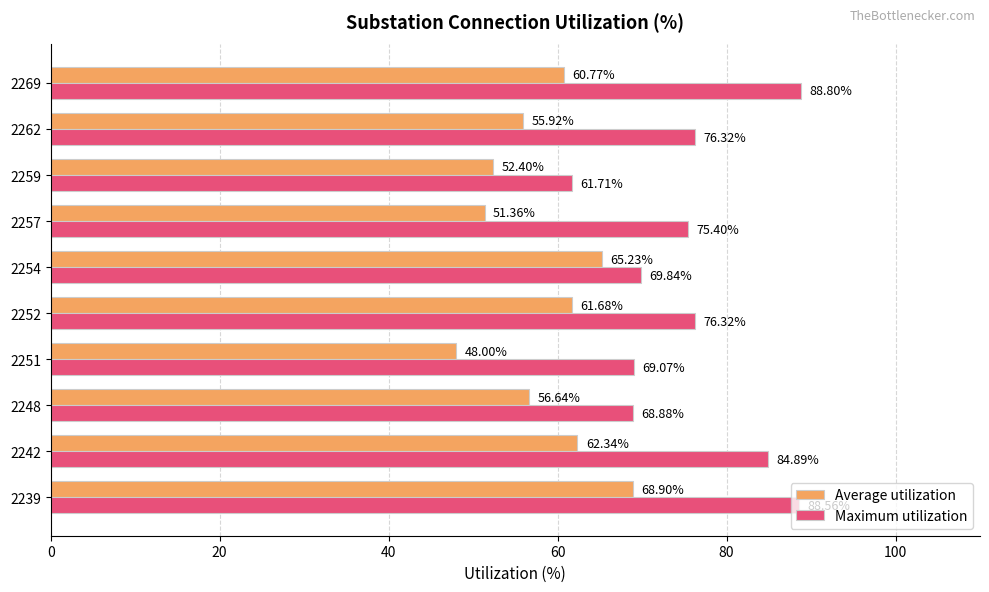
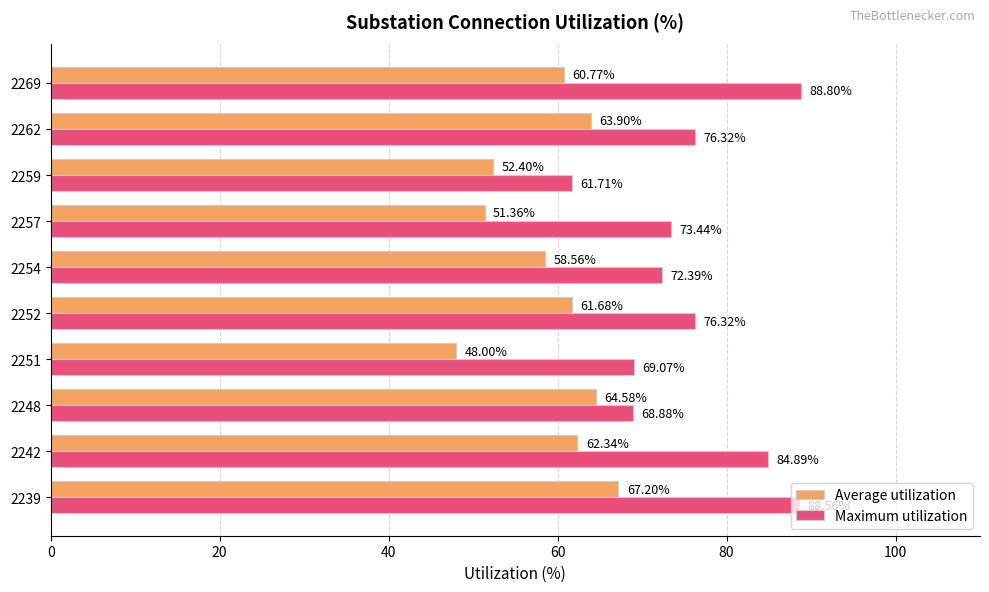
  {
    "Average utilization": {
      "2269": "60.77%",
-     "2262": "55.92%",
+     "2262": "63.90%",
      "2259": "52.40%",
      "2257": "51.36%",
-     "2254": "65.23%",
+     "2254": "58.56%",
      "2252": "61.68%",
      "2251": "48.00%",
-     "2248": "56.64%",
+     "2248": "64.58%",
      "2242": "62.34%",
-     "2239": "68.90%"
+     "2239": "67.20%"
    },
    "Maximum utilization": {
      "2269": "88.80%",
      "2262": "76.32%",
      "2259": "61.71%",
-     "2257": "75.40%",
-     "2254": "69.84%",
+     "2257": "73.44%",
+     "2254": "72.39%",
      "2252": "76.32%",
      "2251": "69.07%",
      "2248": "68.88%",
      "2242": "84.89%"
    }
  }
